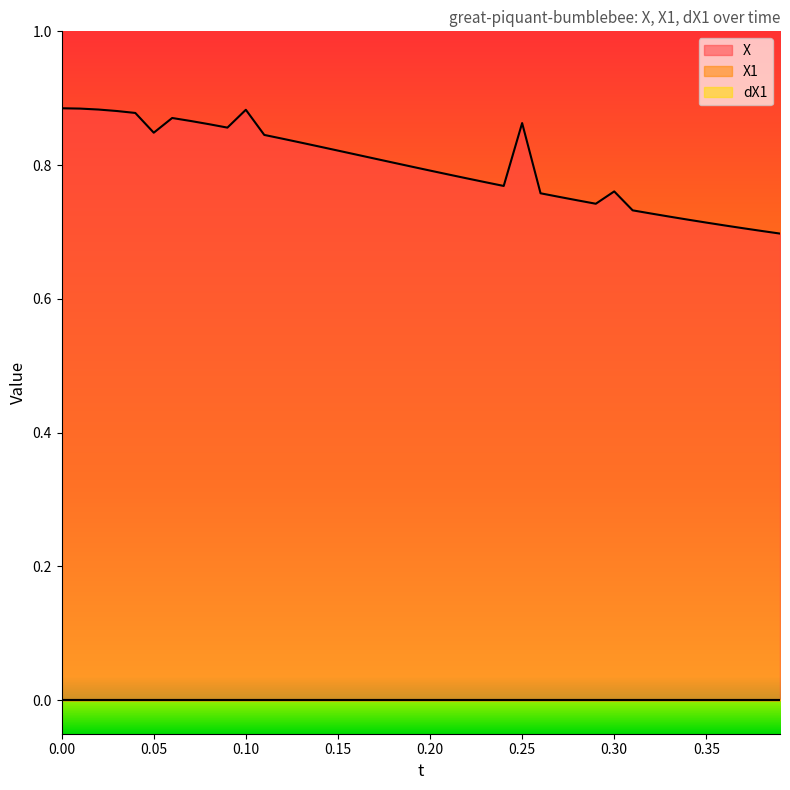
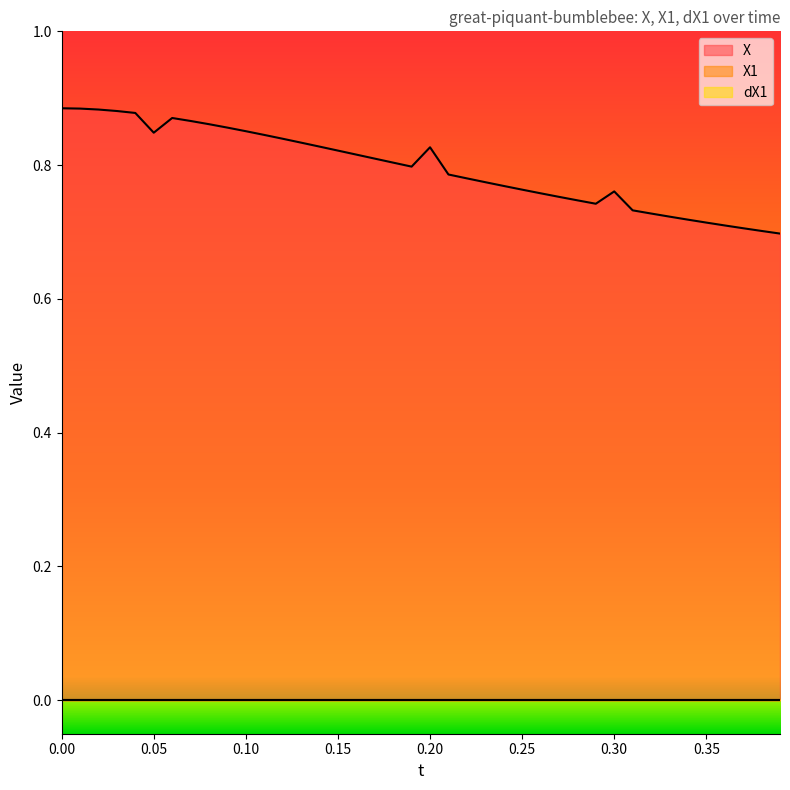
  {
    "X": {
      "0.00": 0.88,
      "0.05": 0.85,
-     "0.10": 0.88,
+     "0.10": 0.85,
      "0.15": 0.82,
-     "0.20": 0.79,
-     "0.25": 0.86,
+     "0.20": 0.83,
+     "0.25": 0.76,
      "0.30": 0.76,
      "0.35": 0.71
    },
    "dX1": {
      "0.00": 0.00,
      "0.05": 0.00,
      "0.10": 0.00,
      "0.15": 0.00,
      "0.20": 0.00,
      "0.25": 0.00,
      "0.30": 0.00,
      "0.35": 0.00
    }
  }
